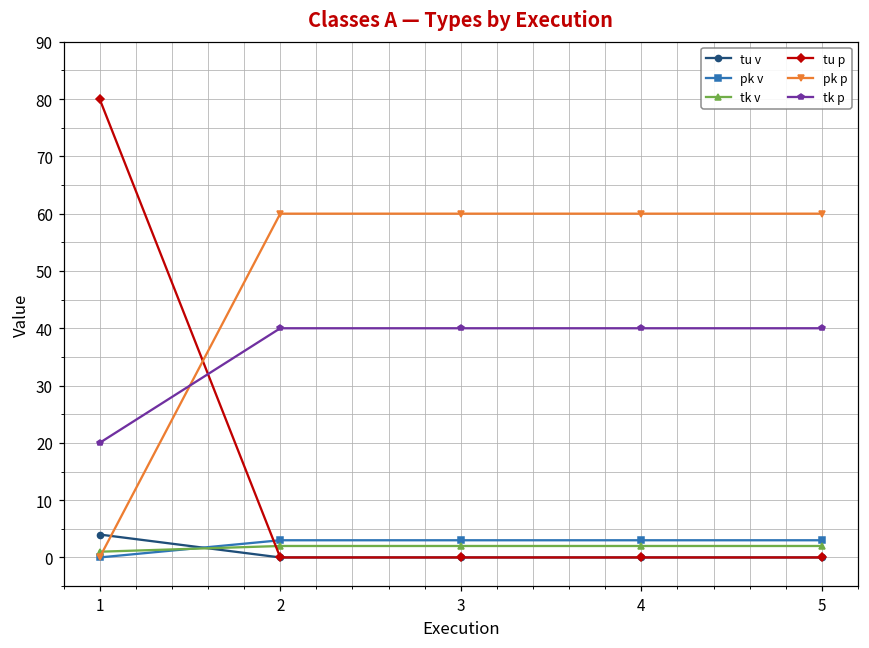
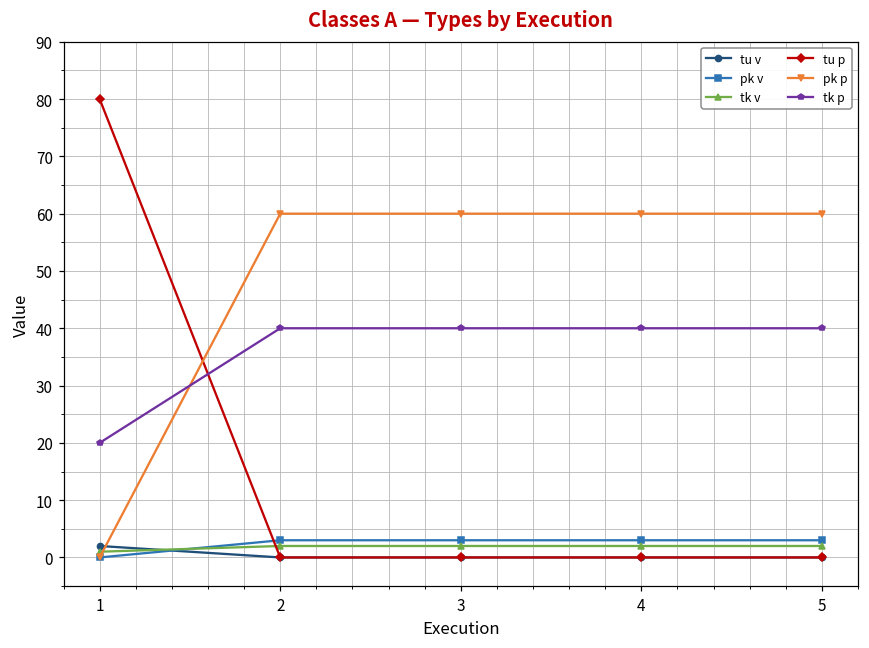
  {
    "tu v": {
-     "1": 4
+     "1": 2
    },
    "pk v": {
      "2": 3,
      "3": 3,
      "4": 3,
      "5": 3
    },
    "tk v": {
      "1": 1,
      "2": 2,
      "3": 2,
      "4": 2,
      "5": 2
    },
    "tu p": {
      "1": 80
    },
    "pk p": {
      "2": 60,
      "3": 60,
      "4": 60,
      "5": 60
    },
    "tk p": {
      "1": 20,
      "2": 40,
      "3": 40,
      "4": 40,
      "5": 40
    }
  }
